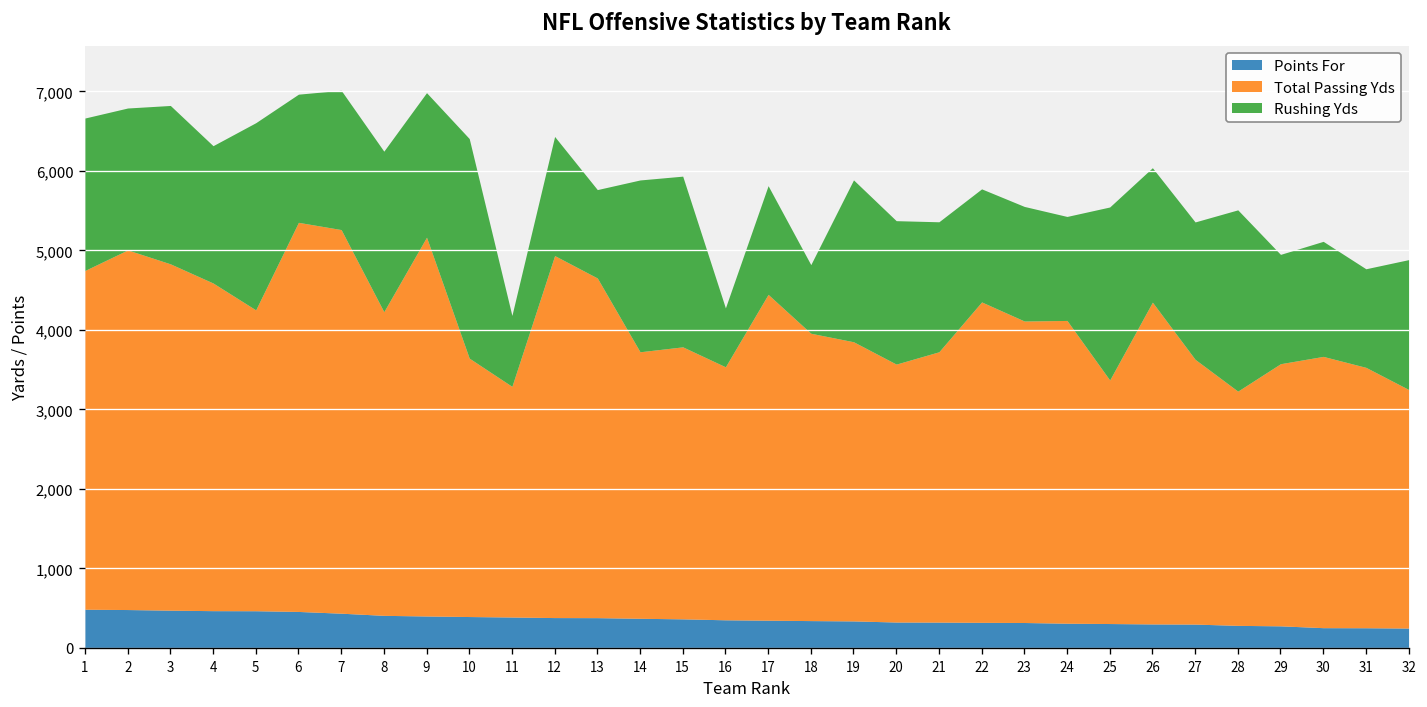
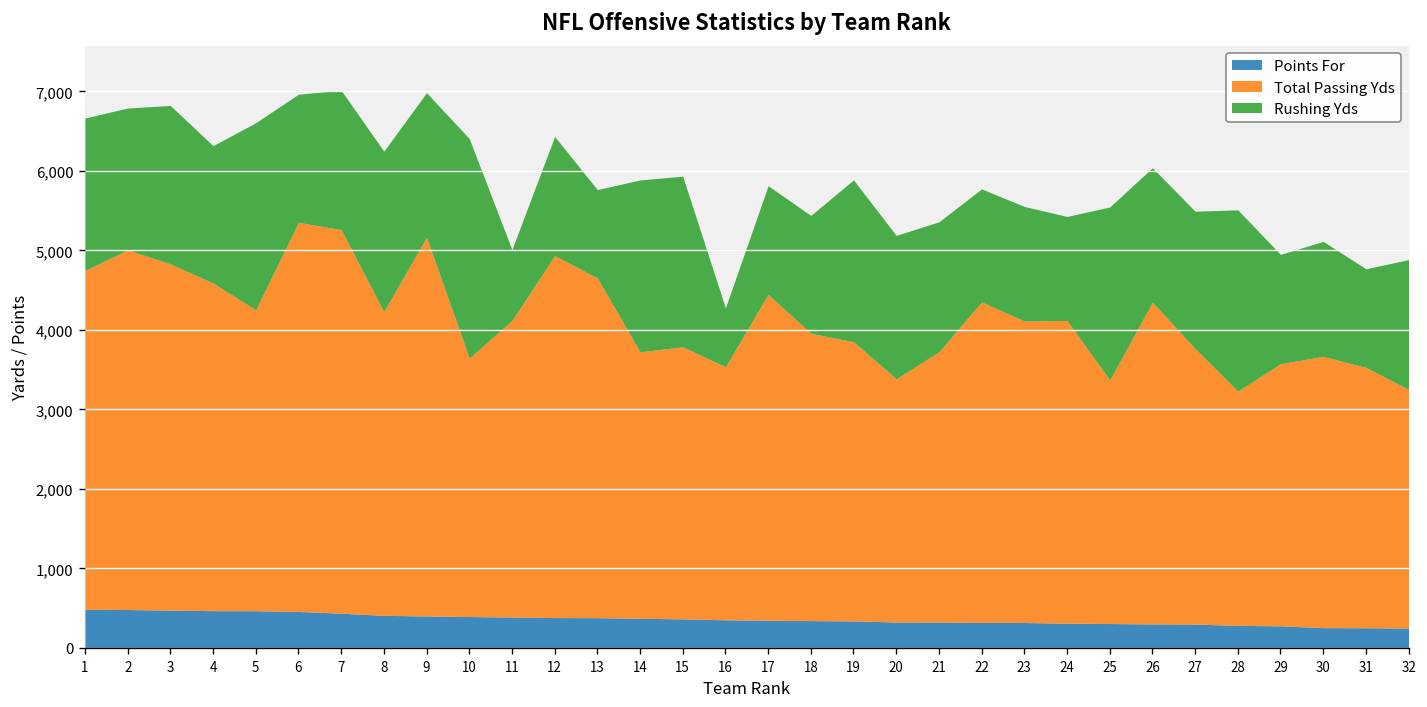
  {
    "Points For": {
      "1": "500",
      "2": "500",
      "3": "500",
      "4": "500",
      "5": "500",
      "6": "500",
      "7": "400",
      "8": "400",
      "9": "400",
      "10": "400",
      "11": "400",
      "12": "400",
      "13": "400",
      "14": "400",
      "15": "400",
      "16": "400",
      "17": "300",
      "18": "300",
      "19": "300",
      "20": "300",
      "21": "300",
      "22": "300",
      "23": "300",
      "24": "300",
      "25": "300",
      "26": "300",
      "27": "300",
      "28": "300",
      "29": "300",
      "30": "300",
      "31": "300",
      "32": "200"
    },
    "Total Passing Yds": {
      "1": "4,300",
      "2": "4,500",
      "3": "4,400",
      "4": "4,100",
      "5": "3,800",
      "6": "4,900",
      "7": "4,800",
      "8": "3,800",
      "9": "4,800",
      "10": "3,300",
-     "11": "2,900",
+     "11": "3,700",
      "12": "4,600",
      "13": "4,300",
      "14": "3,400",
      "15": "3,400",
      "16": "3,200",
      "17": "4,100",
      "18": "3,600",
      "19": "3,500",
-     "20": "3,200",
+     "20": "3,100",
      "21": "3,400",
      "22": "4,000",
      "23": "3,800",
      "24": "3,800",
      "25": "3,100",
      "26": "4,000",
-     "27": "3,300",
+     "27": "3,500",
      "28": "2,900",
      "29": "3,300",
      "30": "3,400",
      "31": "3,300",
      "32": "3,000"
    },
    "Rushing Yds": {
      "1": "1,900",
      "2": "1,800",
      "3": "2,000",
      "4": "1,700",
      "5": "2,400",
      "6": "1,600",
      "7": "1,800",
      "8": "2,000",
      "9": "1,800",
      "10": "2,800",
      "11": "900",
      "12": "1,500",
      "13": "1,100",
      "14": "2,200",
      "15": "2,100",
      "16": "700",
      "17": "1,400",
-     "18": "900",
+     "18": "1,500",
      "19": "2,000",
      "20": "1,800",
      "21": "1,600",
      "22": "1,400",
      "23": "1,400",
      "24": "1,300",
      "25": "2,200",
      "26": "1,700",
      "27": "1,700",
      "28": "2,300",
      "29": "1,400",
      "30": "1,400",
      "31": "1,200",
      "32": "1,600"
    }
  }
